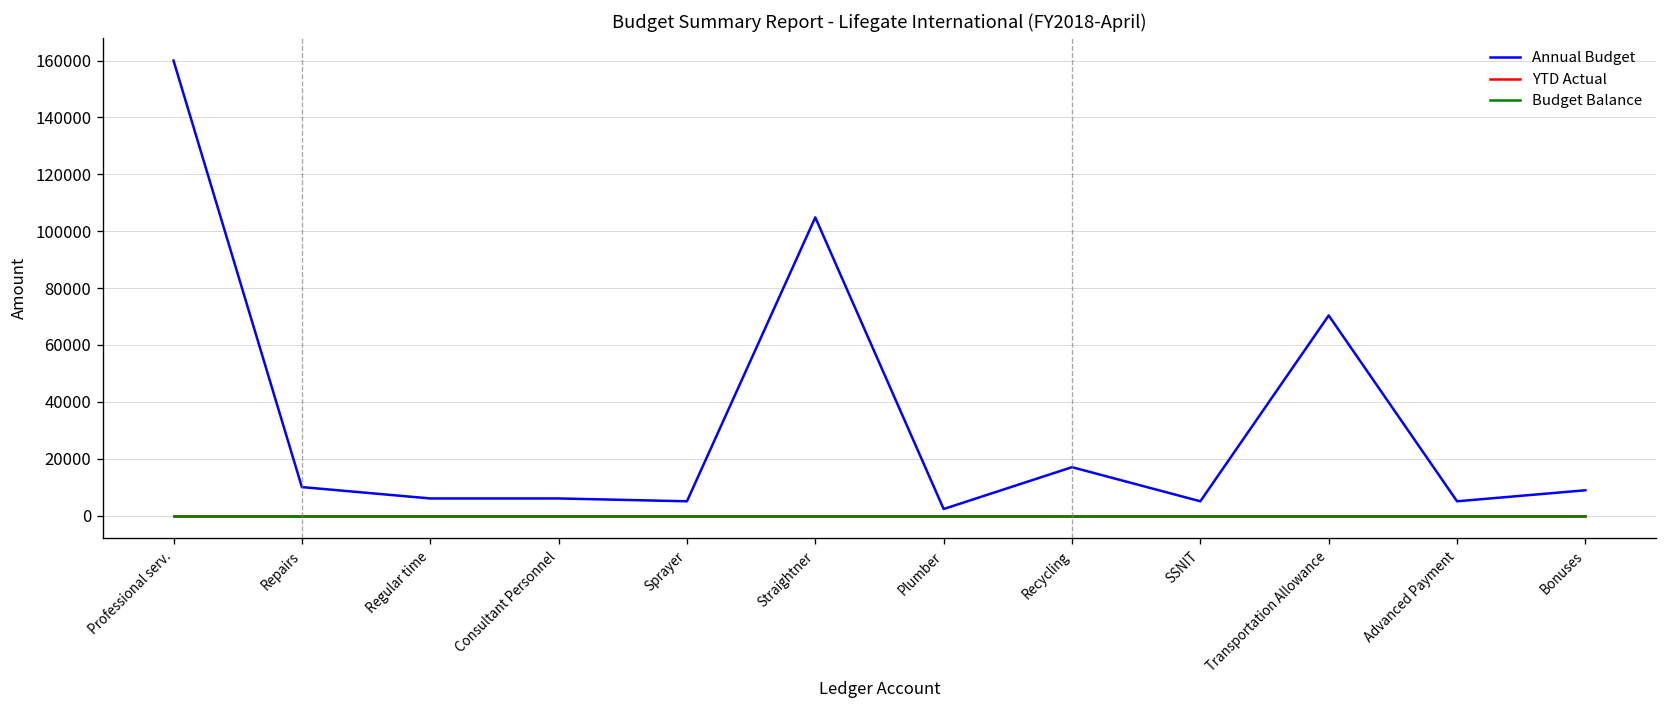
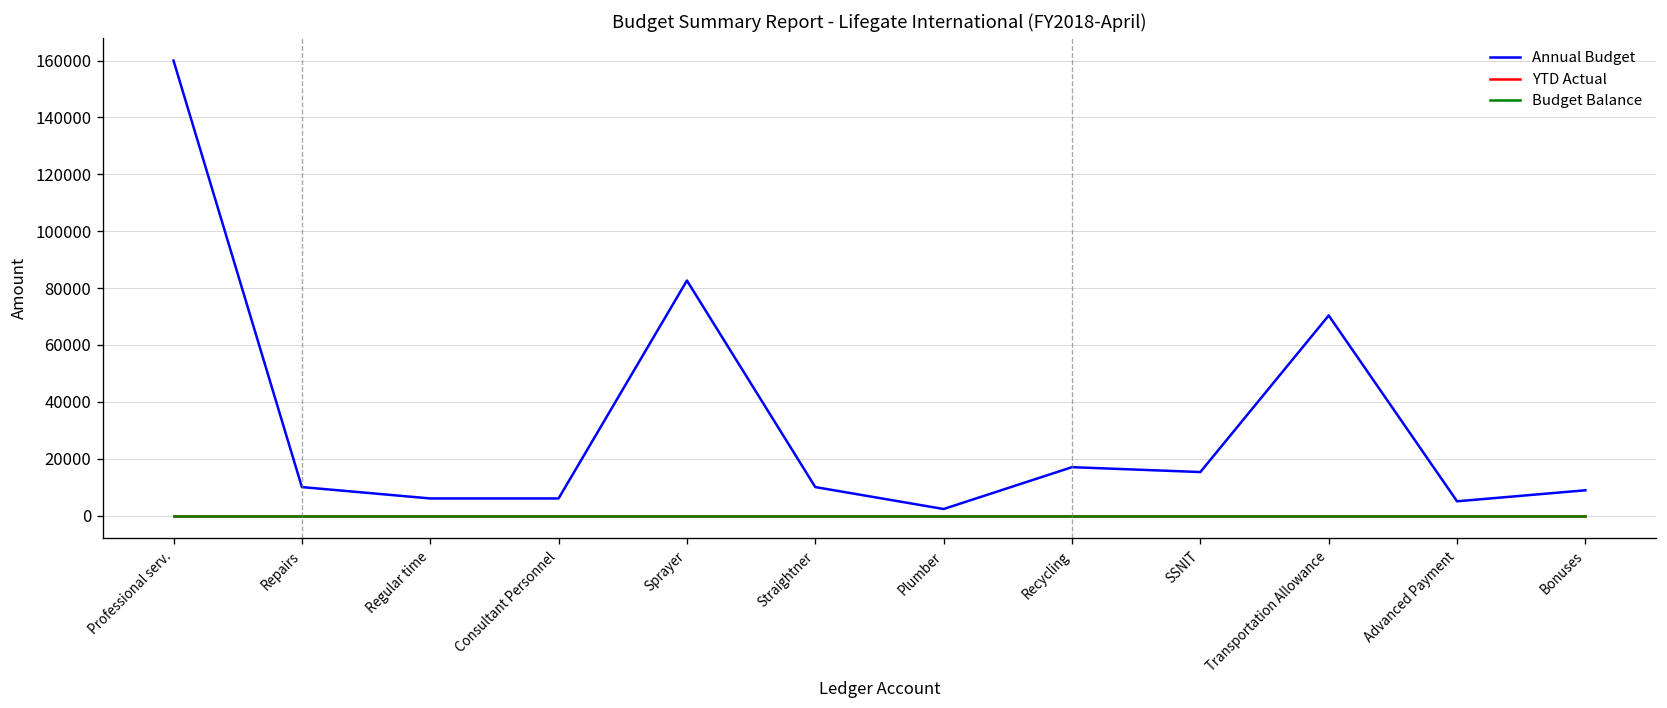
  {
    "Annual Budget": {
      "Professional serv.": 160000,
      "Repairs": 10000,
      "Regular time": 6000,
      "Consultant Personnel": 6000,
-     "Sprayer": 5000,
-     "Straightner": 105000,
+     "Sprayer": 83000,
+     "Straightner": 10000,
      "Plumber": 2000,
      "Recycling": 17000,
-     "SSNIT": 5000,
+     "SSNIT": 15000,
      "Transportation Allowance": 70000,
      "Advanced Payment": 5000,
      "Bonuses": 9000
    },
    "Budget Balance": {
      "Professional serv.": 0,
      "Repairs": 0,
      "Regular time": 0,
      "Consultant Personnel": 0,
      "Sprayer": 0,
      "Straightner": 0,
      "Plumber": 0,
      "Recycling": 0,
      "SSNIT": 0,
      "Transportation Allowance": 0,
      "Advanced Payment": 0,
      "Bonuses": 0
    }
  }
